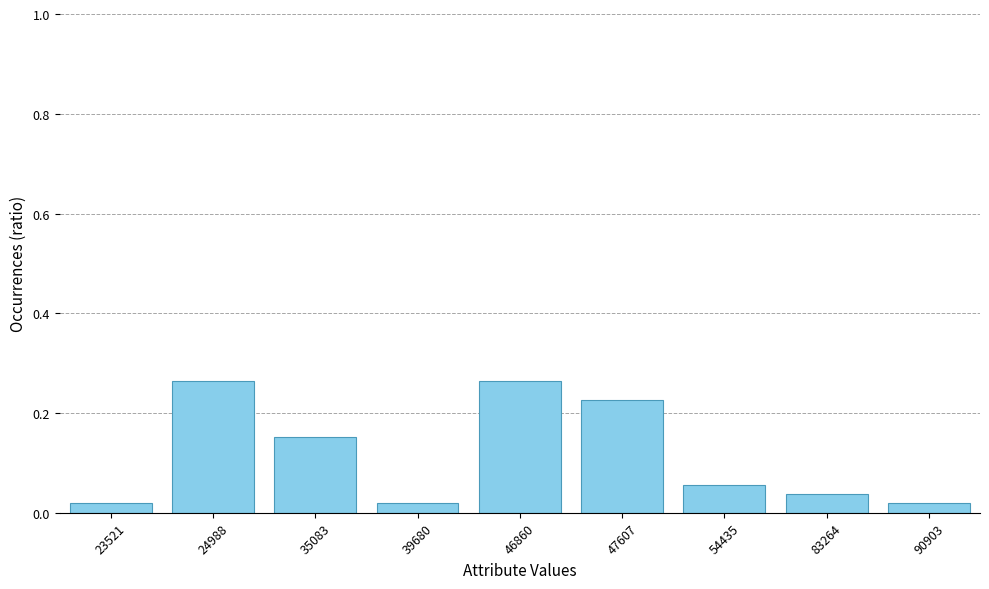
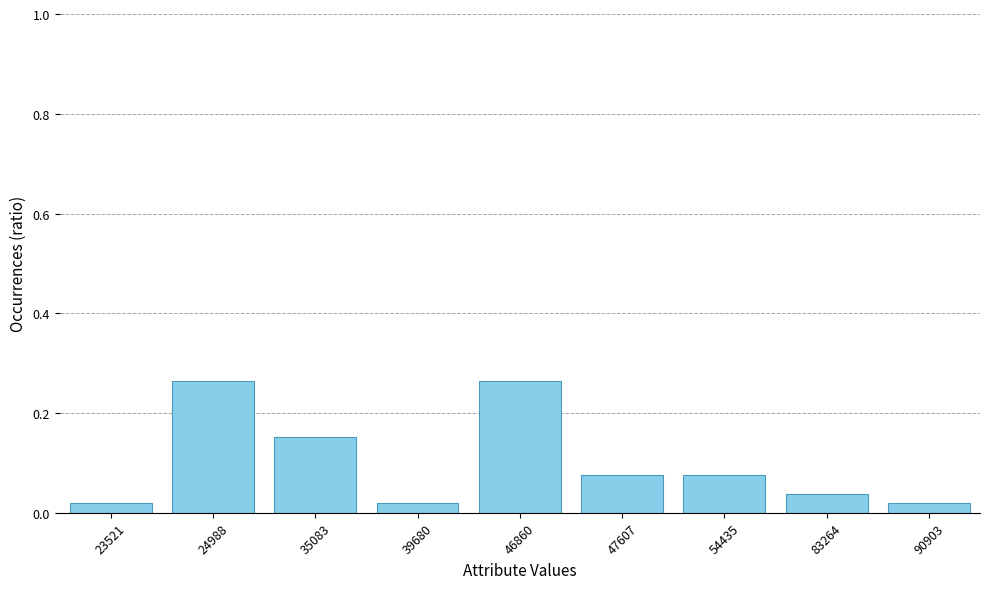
  {
    "23521": 0.02,
    "24988": 0.26,
    "35083": 0.15,
    "39680": 0.02,
    "46860": 0.26,
-   "47607": 0.23,
-   "54435": 0.06,
+   "47607": 0.08,
+   "54435": 0.08,
    "83264": 0.04,
    "90903": 0.02
  }
